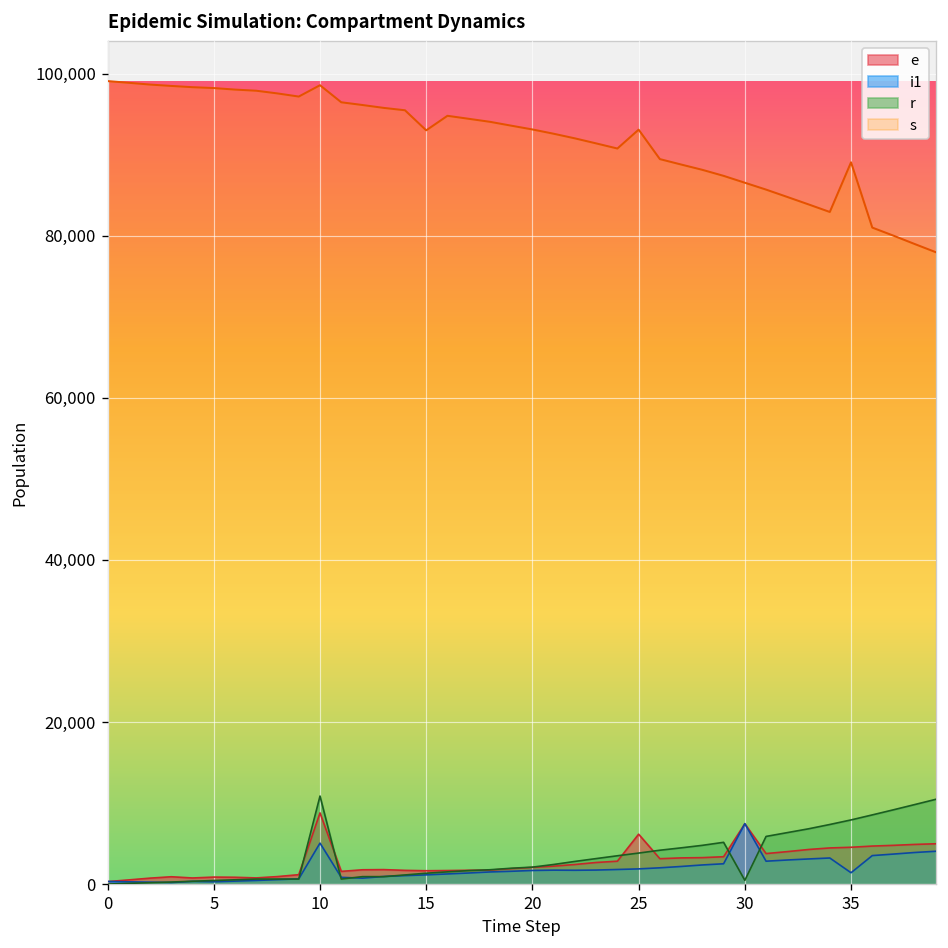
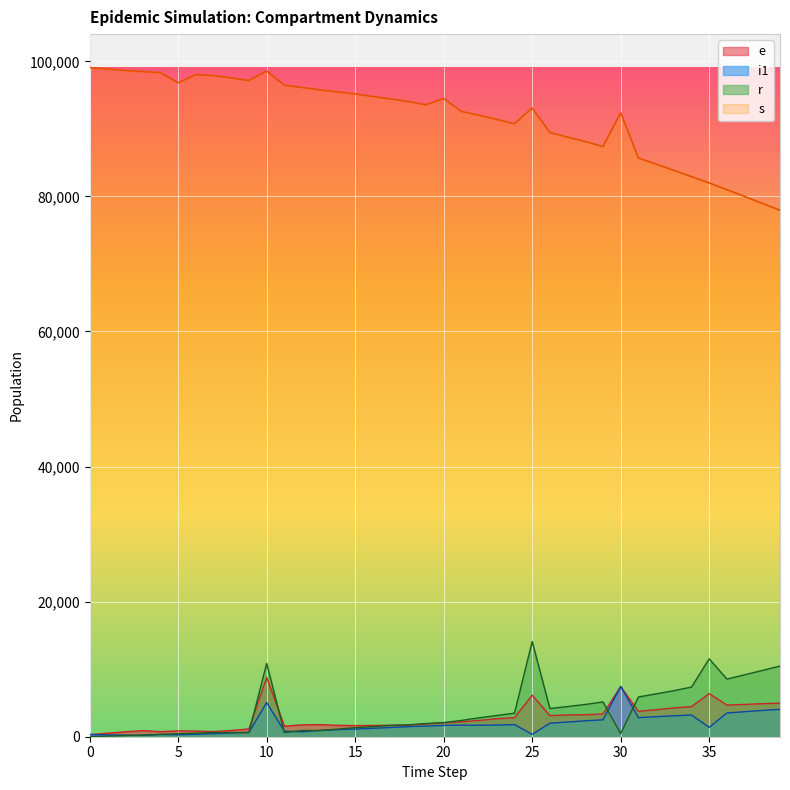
  {
    "e": {
      "5": "1,000",
      "10": "9,000",
      "25": "6,000",
-     "35": "5,000"
+     "35": "6,000"
    },
    "i1": {
      "10": "5,000",
      "20": "2,000",
-     "25": "2,000",
+     "25": "0",
      "35": "1,000"
    },
    "r": {
      "10": "11,000",
-     "25": "4,000",
+     "25": "14,000",
      "30": "0",
-     "35": "8,000"
+     "35": "12,000"
    },
    "s": {
      "0": "99,000",
-     "5": "98,000",
+     "5": "97,000",
      "10": "99,000",
-     "15": "93,000",
-     "20": "93,000",
+     "15": "95,000",
+     "20": "95,000",
      "25": "93,000",
-     "30": "87,000",
-     "35": "89,000"
+     "30": "92,000",
+     "35": "82,000"
    }
  }
